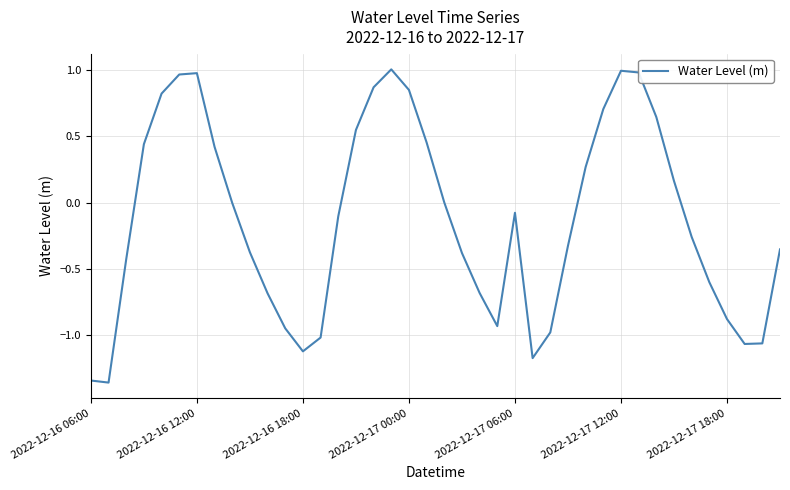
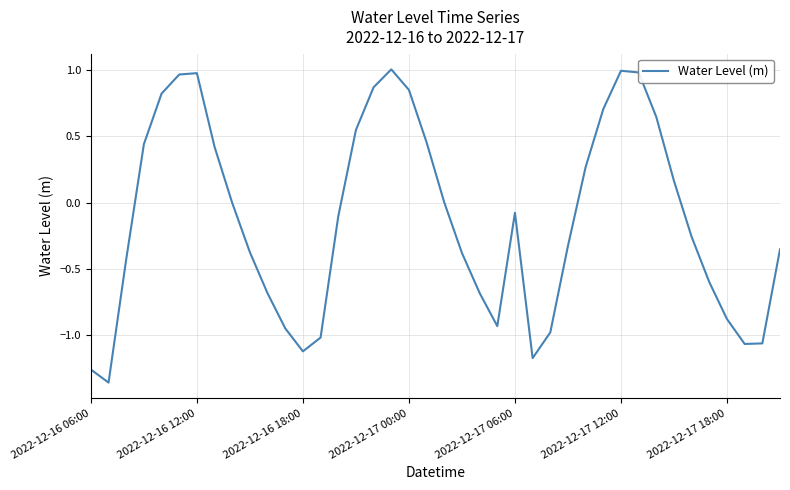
  {
-   "2022-12-16 06:00": -1.34,
+   "2022-12-16 06:00": -1.26,
    "2022-12-16 12:00": 0.98,
    "2022-12-16 18:00": -1.12,
    "2022-12-17 00:00": 0.85,
    "2022-12-17 06:00": -0.08,
    "2022-12-17 12:00": 1.00,
    "2022-12-17 18:00": -0.88
  }
